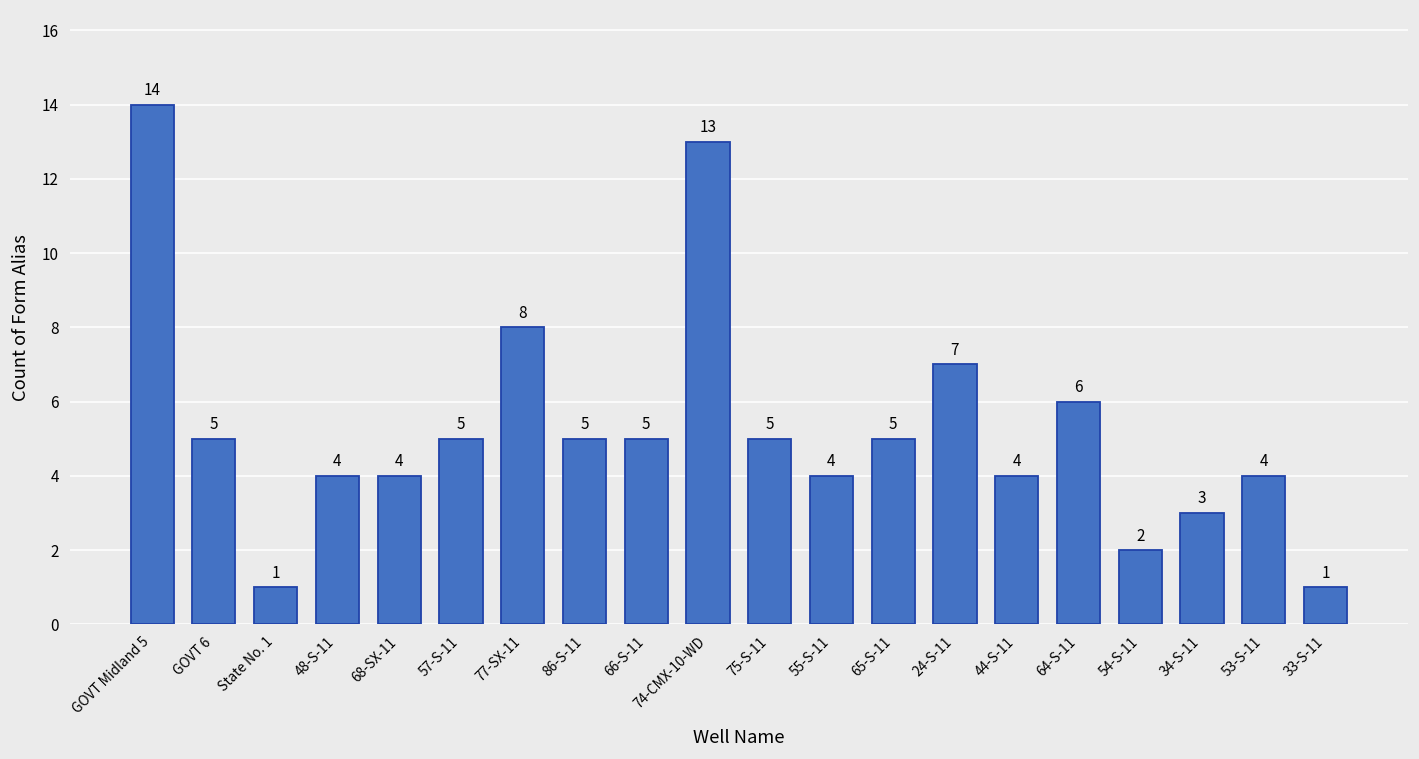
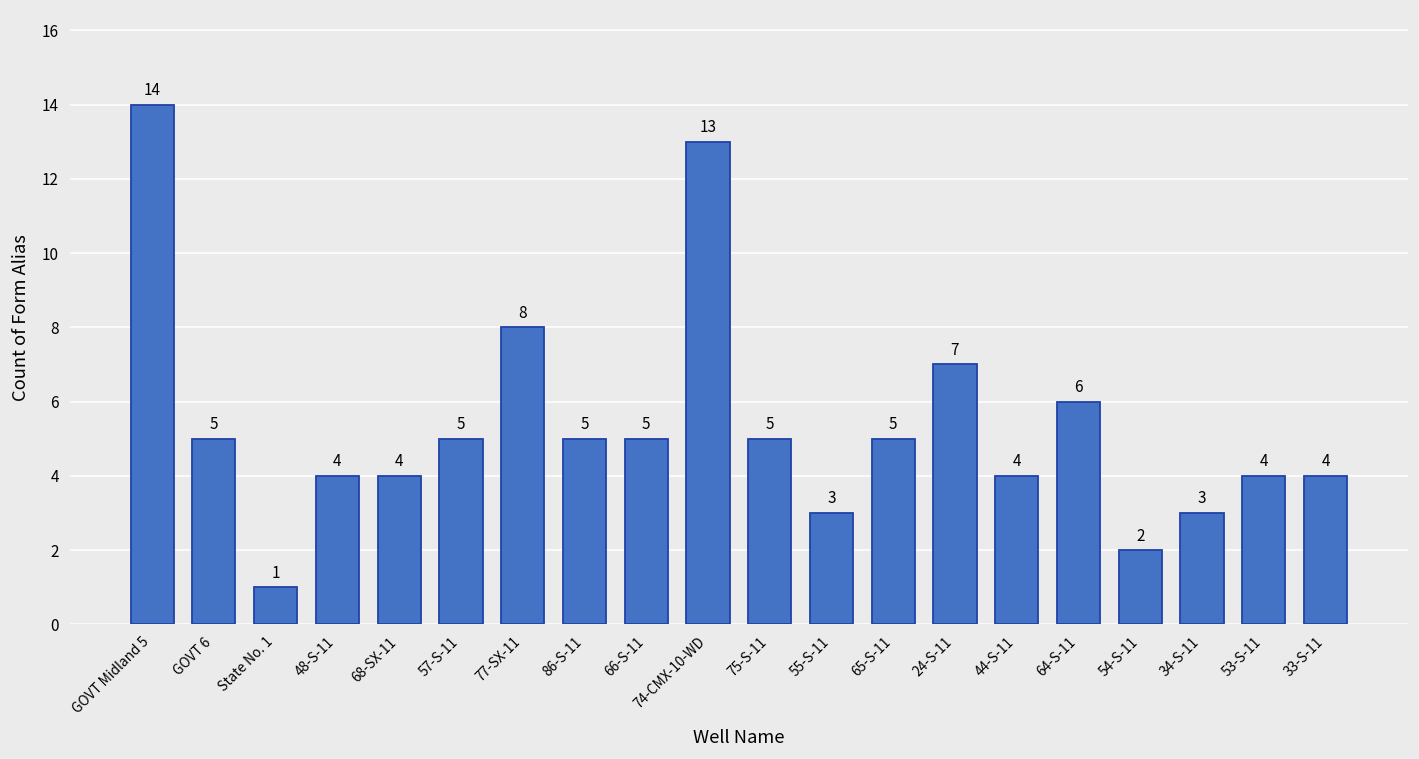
  {
    "GOVT Midland 5": 14,
    "GOVT 6": 5,
    "State No. 1": 1,
    "48-S-11": 4,
    "68-SX-11": 4,
    "57-S-11": 5,
    "77-SX-11": 8,
    "86-S-11": 5,
    "66-S-11": 5,
    "74-CMX-10-WD": 13,
    "75-S-11": 5,
-   "55-S-11": 4,
+   "55-S-11": 3,
    "65-S-11": 5,
    "24-S-11": 7,
    "44-S-11": 4,
    "64-S-11": 6,
    "54-S-11": 2,
    "34-S-11": 3,
    "53-S-11": 4,
-   "33-S-11": 1
+   "33-S-11": 4
  }
